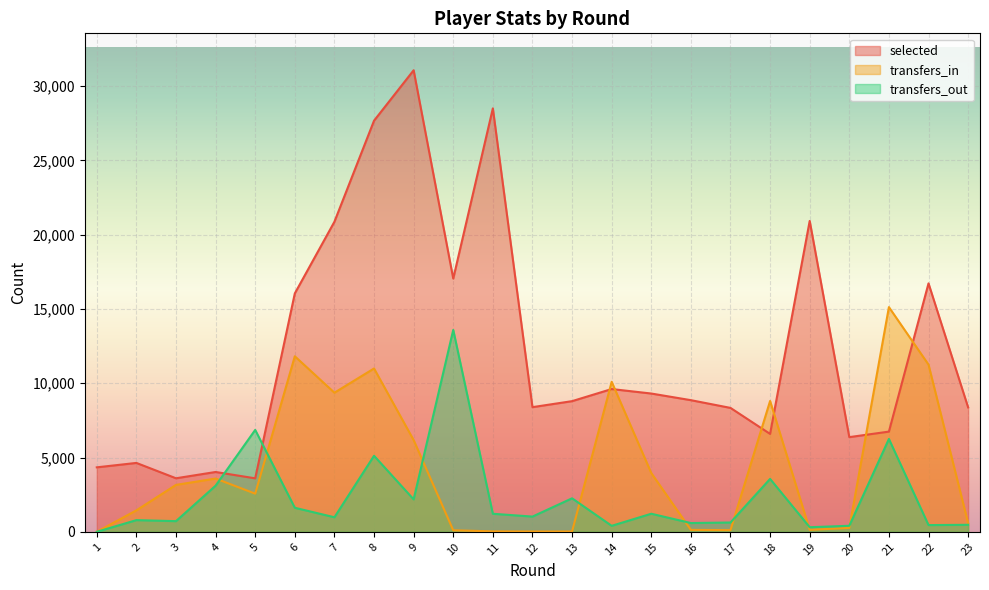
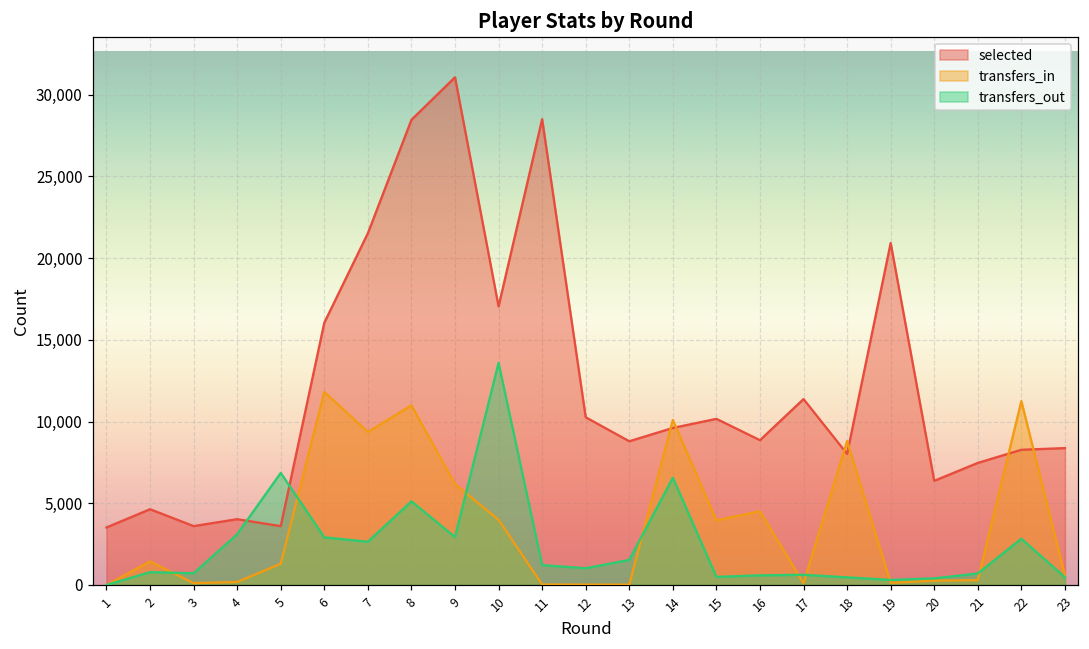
  {
    "selected": {
-     "1": "4,300",
+     "1": "3,500",
      "2": "4,600",
      "3": "3,600",
      "4": "4,000",
      "5": "3,600",
      "6": "16,000",
-     "7": "20,900",
-     "8": "27,700",
+     "7": "21,500",
+     "8": "28,500",
      "9": "31,100",
      "10": "17,000",
      "11": "28,500",
-     "12": "8,400",
+     "12": "10,300",
      "13": "8,800",
      "14": "9,600",
-     "15": "9,300",
+     "15": "10,200",
      "16": "8,900",
-     "17": "8,300",
-     "18": "6,600",
+     "17": "11,400",
+     "18": "8,000",
      "19": "20,900",
      "20": "6,400",
-     "21": "6,700",
-     "22": "16,700",
+     "21": "7,500",
+     "22": "8,300",
      "23": "8,400"
    },
    "transfers_in": {
      "2": "1,400",
-     "3": "3,200",
-     "4": "3,600",
-     "5": "2,600",
+     "3": "100",
+     "4": "200",
+     "5": "1,300",
      "6": "11,800",
      "7": "9,400",
      "8": "11,000",
      "9": "6,200",
-     "10": "100",
+     "10": "4,000",
      "11": "0",
      "12": "0",
      "13": "0",
      "14": "10,100",
      "15": "4,000",
-     "16": "100",
+     "16": "4,500",
      "17": "100",
      "18": "8,800",
      "19": "100",
-     "21": "15,100",
+     "21": "300",
      "22": "11,300"
    },
    "transfers_out": {
      "2": "800",
      "3": "700",
      "4": "3,100",
      "5": "6,900",
-     "6": "1,600",
-     "7": "1,000",
+     "6": "2,900",
+     "7": "2,600",
      "8": "5,100",
-     "9": "2,200",
+     "9": "2,900",
      "10": "13,600",
      "11": "1,200",
      "12": "1,000",
-     "13": "2,300",
-     "14": "400",
-     "15": "1,200",
+     "13": "1,500",
+     "14": "6,600",
+     "15": "500",
      "16": "600",
      "17": "600",
-     "18": "3,600",
+     "18": "500",
      "19": "300",
-     "21": "6,200",
-     "22": "500"
+     "21": "700",
+     "22": "2,800"
    }
  }
